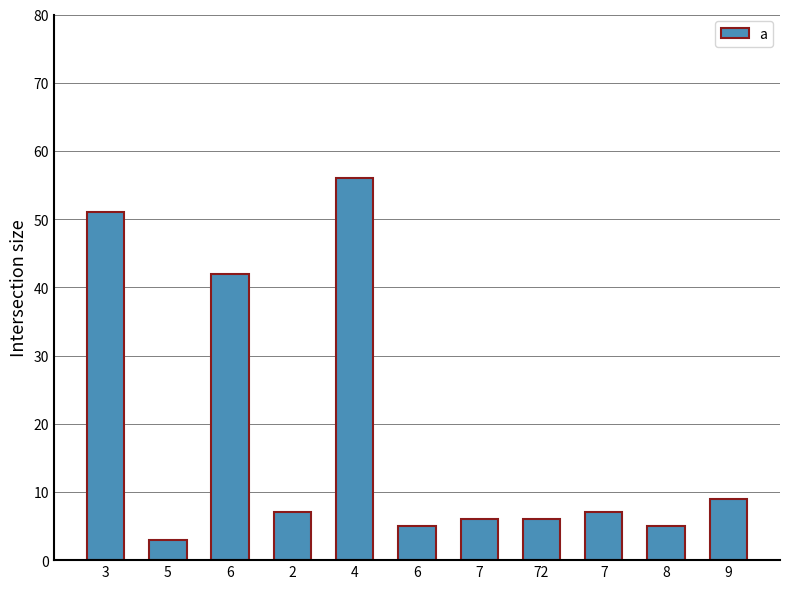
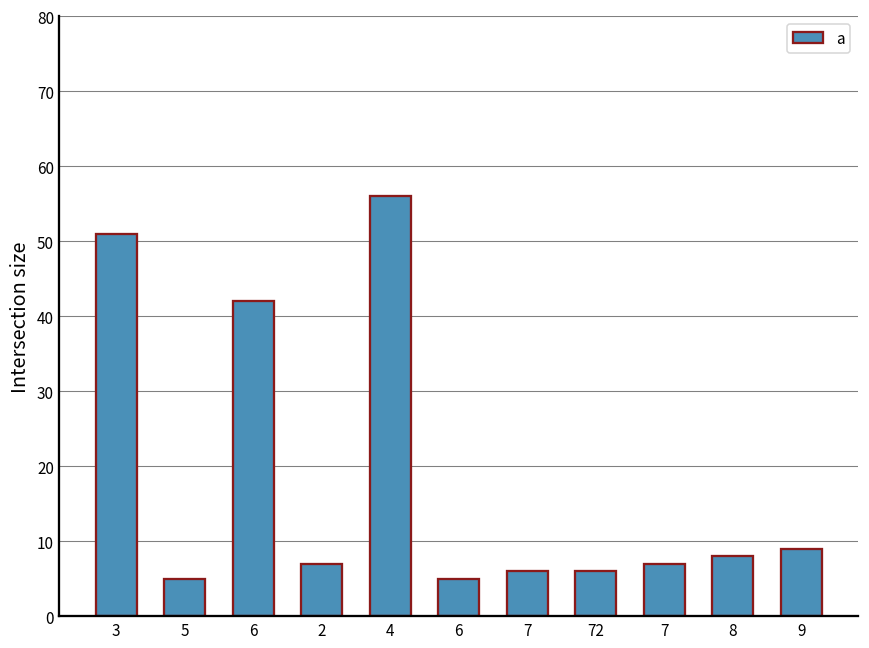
  {
    "3": 51,
-   "5": 3,
+   "5": 5,
    "2": 7,
    "4": 56,
    "72": 6,
-   "8": 5,
+   "8": 8,
    "9": 9
  }
